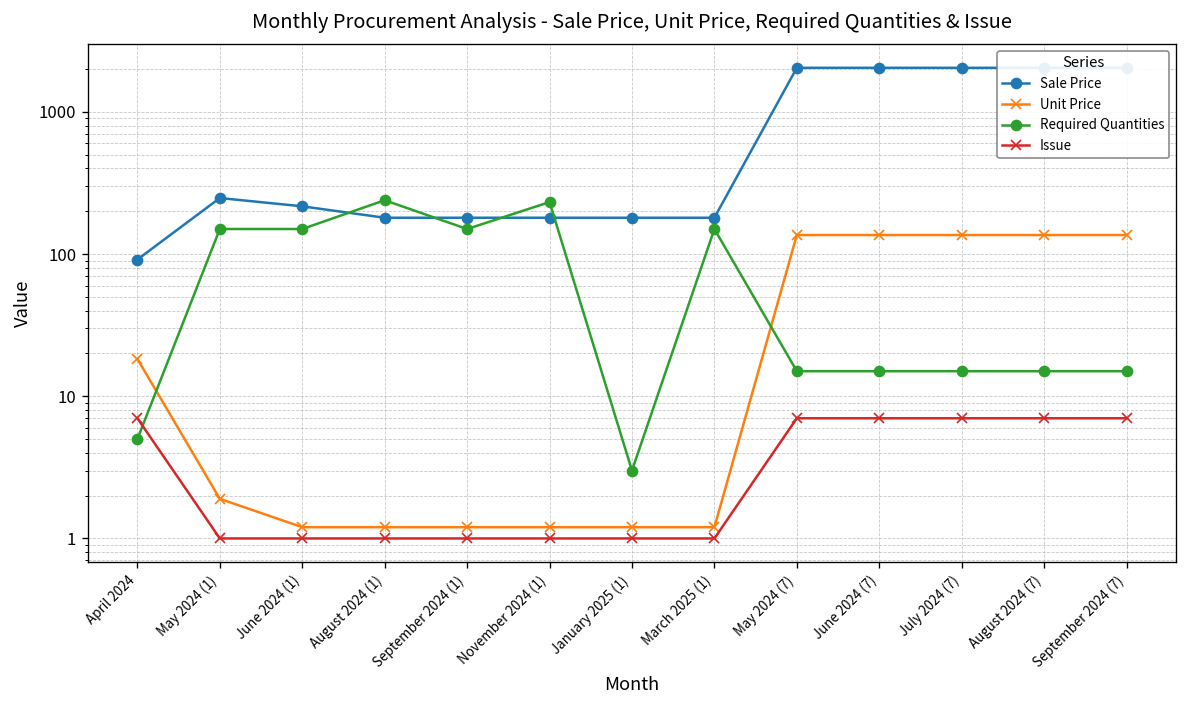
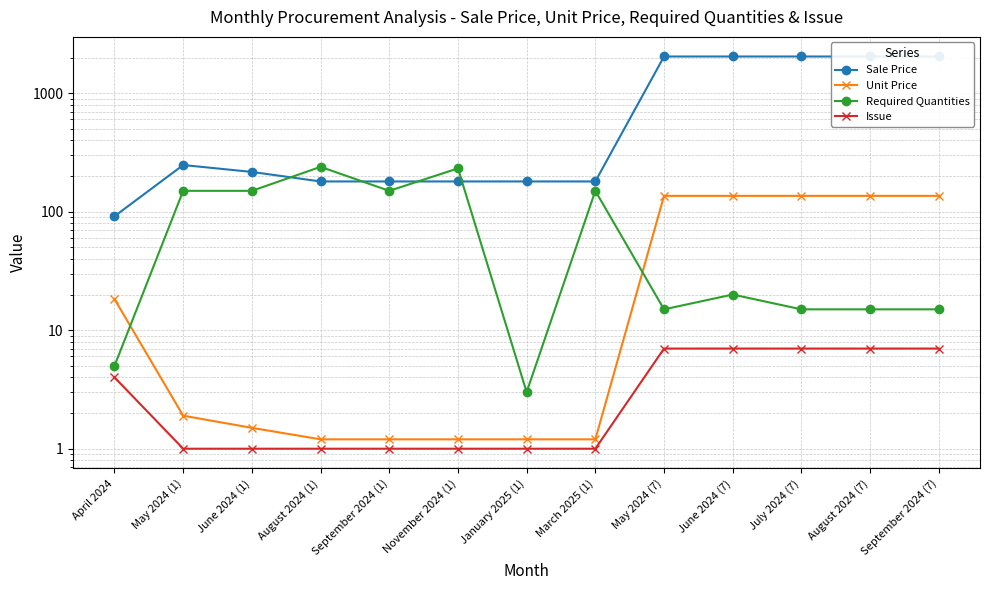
  {
    "Sale Price": {
      "April 2024": 90,
      "May 2024 (1)": 250,
      "June 2024 (1)": 220,
      "August 2024 (1)": 180,
      "September 2024 (1)": 180,
      "November 2024 (1)": 180,
      "January 2025 (1)": 180,
      "March 2025 (1)": 180,
      "May 2024 (7)": 2000,
      "June 2024 (7)": 2000,
      "July 2024 (7)": 2000
    },
    "Unit Price": {
      "April 2024": 18,
      "May 2024 (1)": 1.9,
-     "June 2024 (1)": 1.2,
+     "June 2024 (1)": 1.5,
      "August 2024 (1)": 1.2,
      "September 2024 (1)": 1.2,
      "November 2024 (1)": 1.2,
      "January 2025 (1)": 1.2,
      "March 2025 (1)": 1.2,
      "May 2024 (7)": 140,
      "June 2024 (7)": 140,
      "July 2024 (7)": 140,
      "August 2024 (7)": 140,
      "September 2024 (7)": 140
    },
    "Required Quantities": {
      "April 2024": 5,
      "May 2024 (1)": 150,
      "June 2024 (1)": 150,
      "August 2024 (1)": 240,
      "September 2024 (1)": 150,
      "November 2024 (1)": 230,
      "January 2025 (1)": 3,
      "March 2025 (1)": 150,
      "May 2024 (7)": 15,
-     "June 2024 (7)": 15,
+     "June 2024 (7)": 20,
      "July 2024 (7)": 15,
      "August 2024 (7)": 15,
      "September 2024 (7)": 15
    },
    "Issue": {
-     "April 2024": 7,
+     "April 2024": 4,
      "May 2024 (1)": 1,
      "June 2024 (1)": 1,
      "August 2024 (1)": 1,
      "September 2024 (1)": 1,
      "November 2024 (1)": 1,
      "January 2025 (1)": 1,
      "March 2025 (1)": 1,
      "May 2024 (7)": 7,
      "June 2024 (7)": 7,
      "July 2024 (7)": 7,
      "August 2024 (7)": 7,
      "September 2024 (7)": 7
    }
  }
